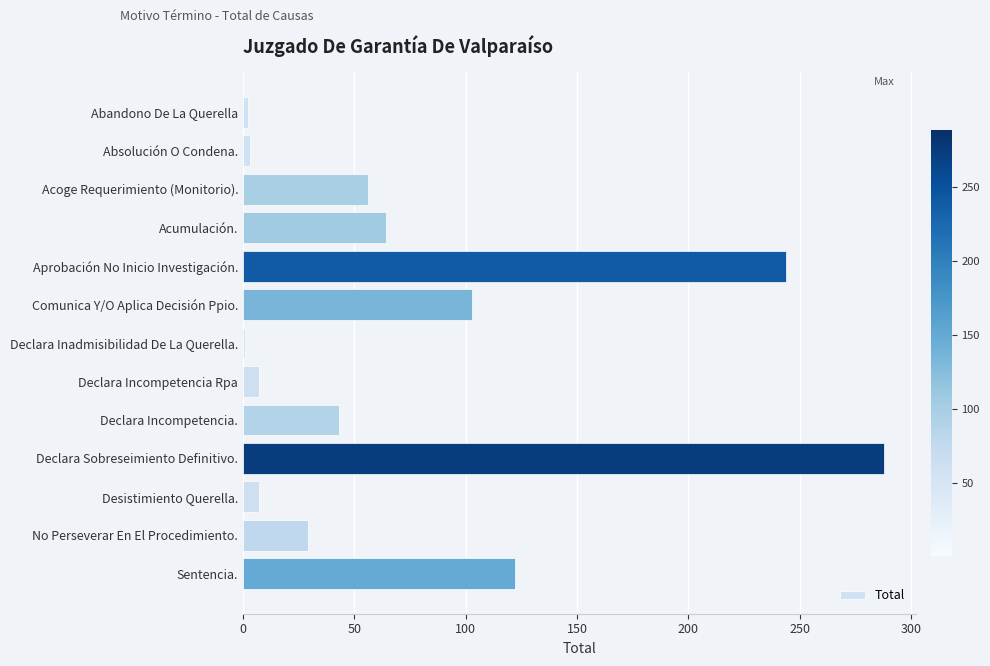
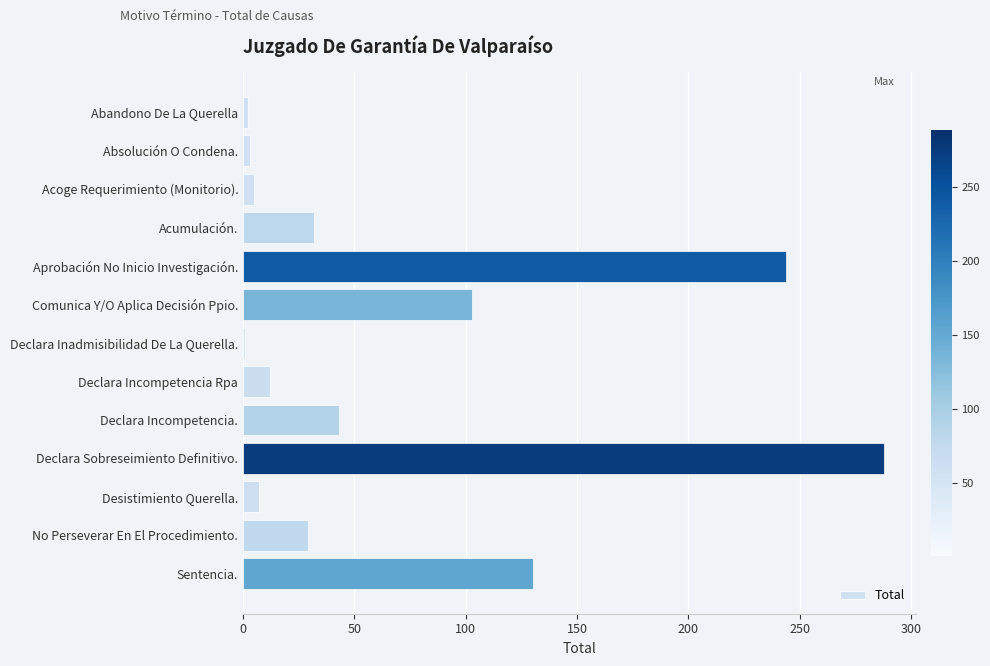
  {
    "Abandono De La Querella": 2,
    "Absolución O Condena.": 3,
-   "Acoge Requerimiento (Monitorio).": 56,
-   "Acumulación.": 64,
+   "Acoge Requerimiento (Monitorio).": 5,
+   "Acumulación.": 32,
    "Aprobación No Inicio Investigación.": 244,
    "Comunica Y/O Aplica Decisión Ppio.": 103,
-   "Declara Incompetencia Rpa": 7,
+   "Declara Incompetencia Rpa": 12,
    "Declara Incompetencia.": 43,
    "Declara Sobreseimiento Definitivo.": 288,
    "Desistimiento Querella.": 7,
    "No Perseverar En El Procedimiento.": 29,
-   "Sentencia.": 122
+   "Sentencia.": 130
  }
